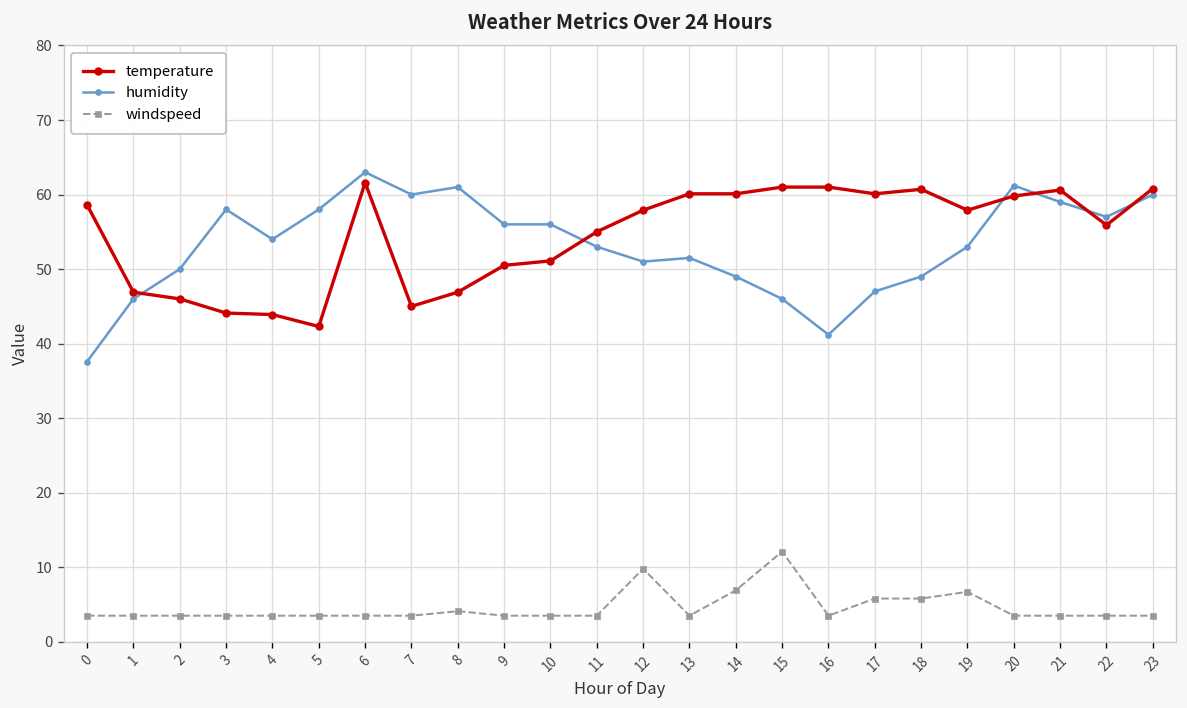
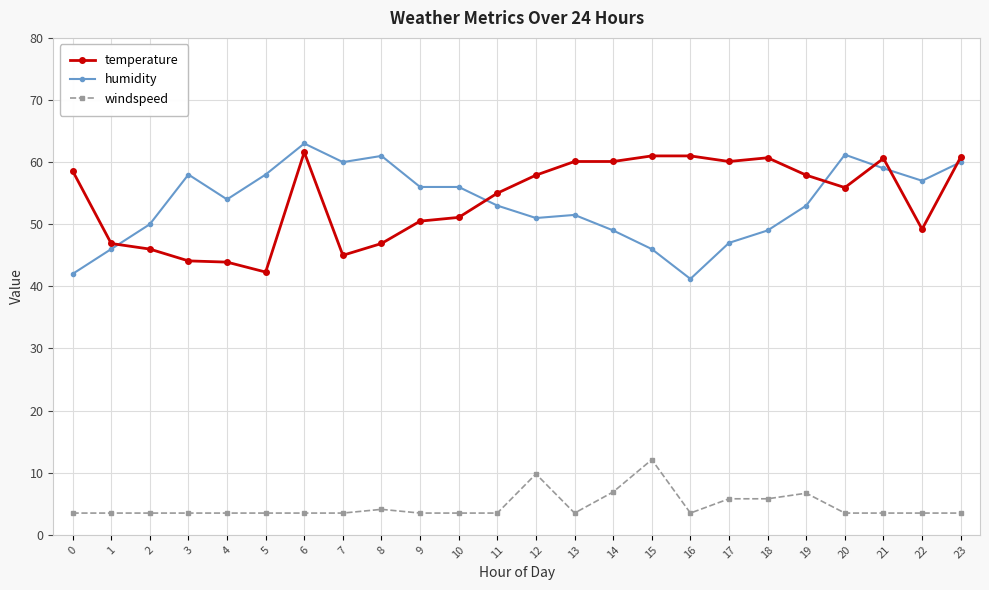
  {
    "temperature": {
      "0": 59,
      "1": 47,
      "2": 46,
      "3": 44,
      "4": 44,
      "5": 42,
      "6": 62,
      "7": 45,
      "8": 47,
      "9": 51,
      "10": 51,
      "11": 55,
      "12": 58,
      "13": 60,
      "14": 60,
      "15": 61,
      "16": 61,
      "17": 60,
      "18": 61,
      "19": 58,
-     "20": 60,
+     "20": 56,
      "21": 61,
-     "22": 56,
+     "22": 49,
      "23": 61
    },
    "humidity": {
-     "0": 38,
+     "0": 42,
      "1": 46,
      "2": 50,
      "3": 58,
      "4": 54,
      "5": 58,
      "6": 63,
      "7": 60,
      "8": 61,
      "9": 56,
      "10": 56,
      "11": 53,
      "12": 51,
      "13": 52,
      "14": 49,
      "15": 46,
      "16": 41,
      "17": 47,
      "18": 49,
      "19": 53,
      "20": 61,
      "21": 59,
      "22": 57,
      "23": 60
    },
    "windspeed": {
      "0": 4,
      "1": 4,
      "2": 4,
      "3": 4,
      "4": 4,
      "5": 4,
      "6": 4,
      "7": 4,
      "8": 4,
      "9": 4,
      "10": 4,
      "11": 4,
      "12": 10,
      "13": 4,
      "14": 7,
      "15": 12,
      "16": 4,
      "17": 6,
      "18": 6,
      "19": 7,
      "20": 4,
      "21": 4,
      "22": 4,
      "23": 4
    }
  }
